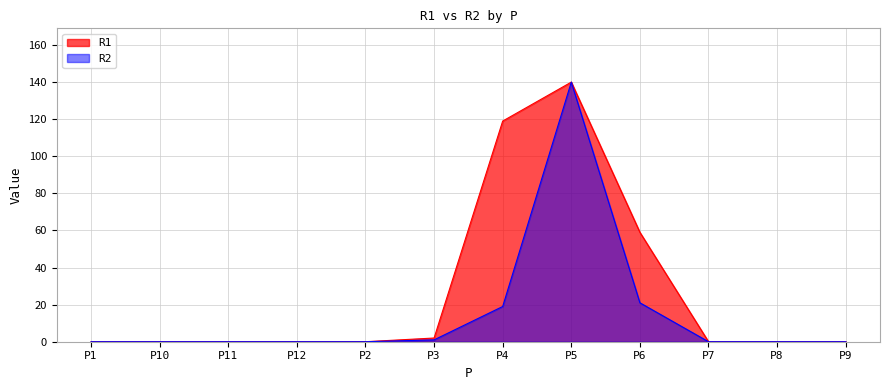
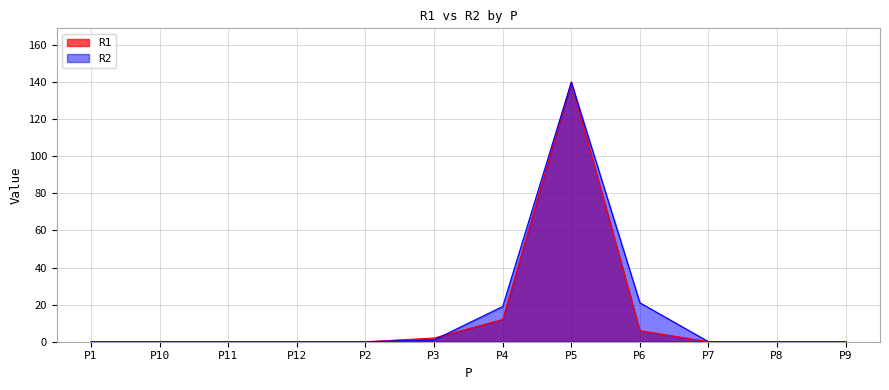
  {
    "R1": {
-     "P4": 119,
-     "P6": 59
+     "P4": 12,
+     "P6": 6
    },
    "R2": {
      "P4": 19,
      "P6": 21
    }
  }
